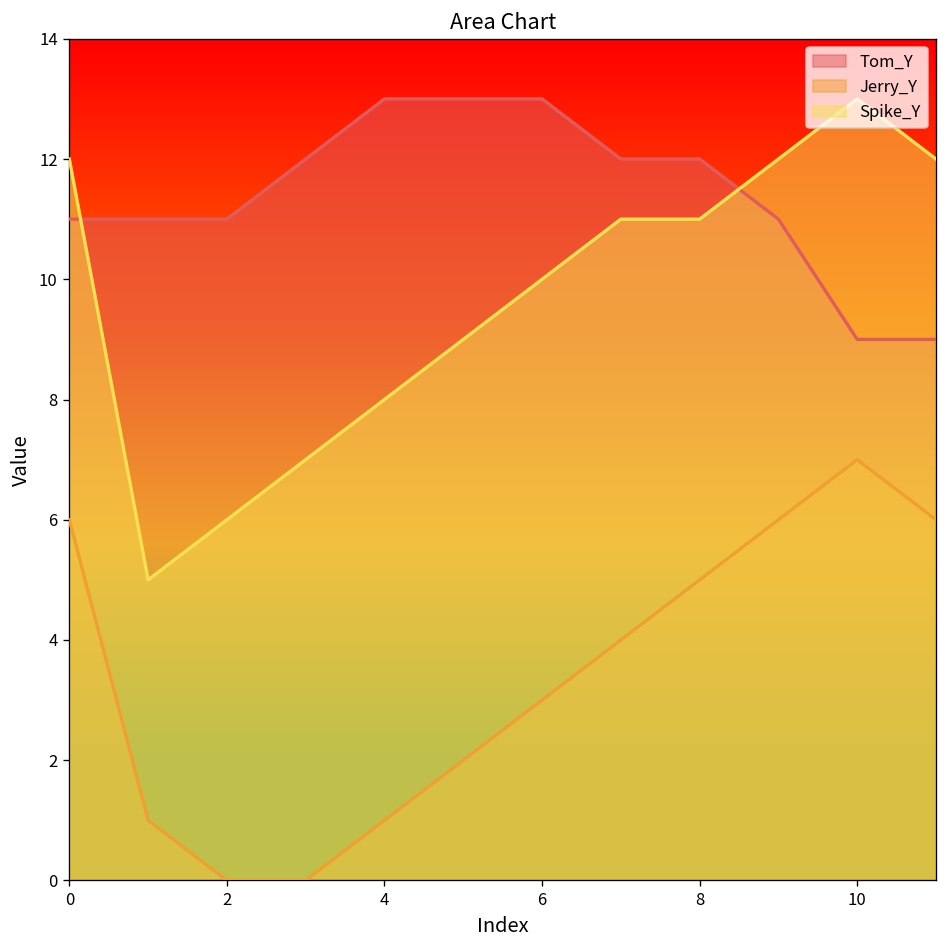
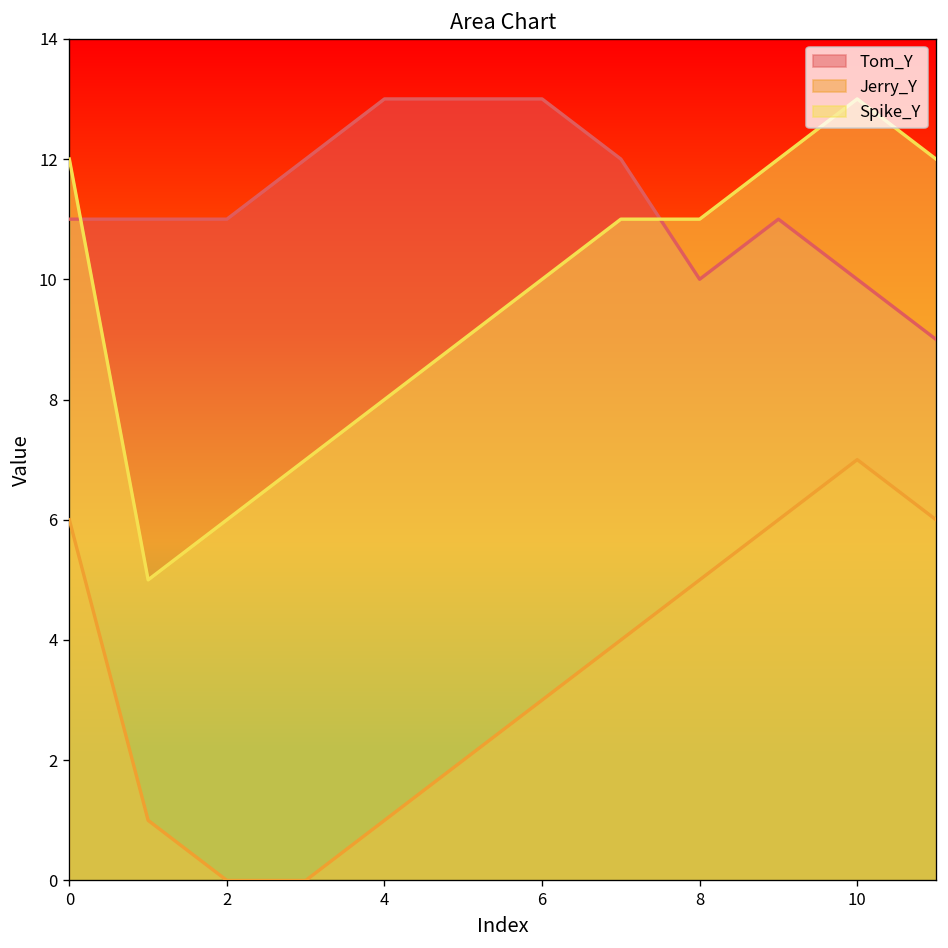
  {
    "Tom_Y": {
      "0": 11,
      "2": 11,
      "4": 13,
      "6": 13,
-     "8": 12,
-     "10": 9
+     "8": 10,
+     "10": 10
    }
  }
